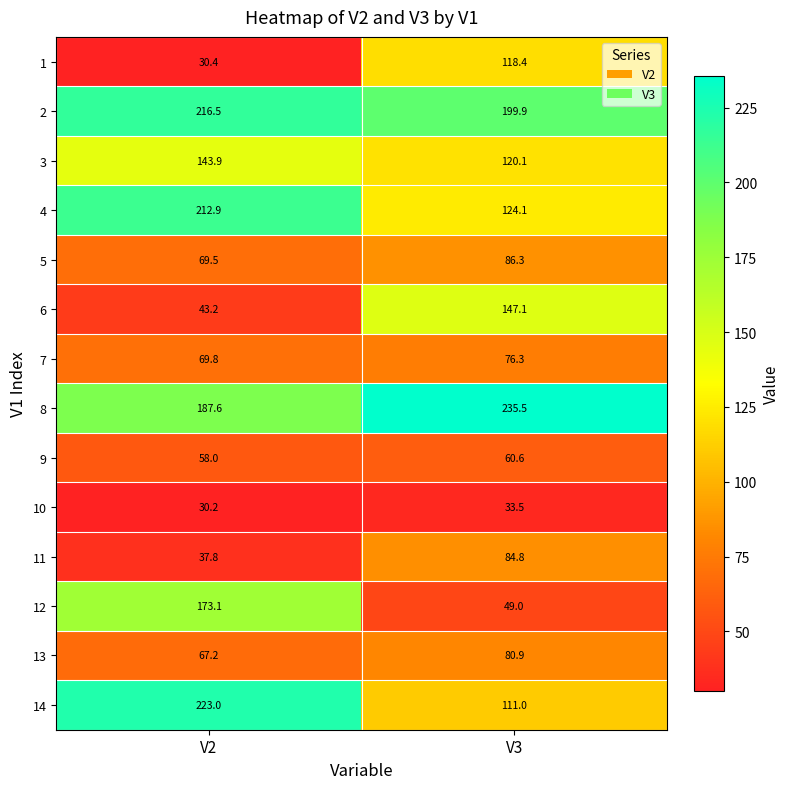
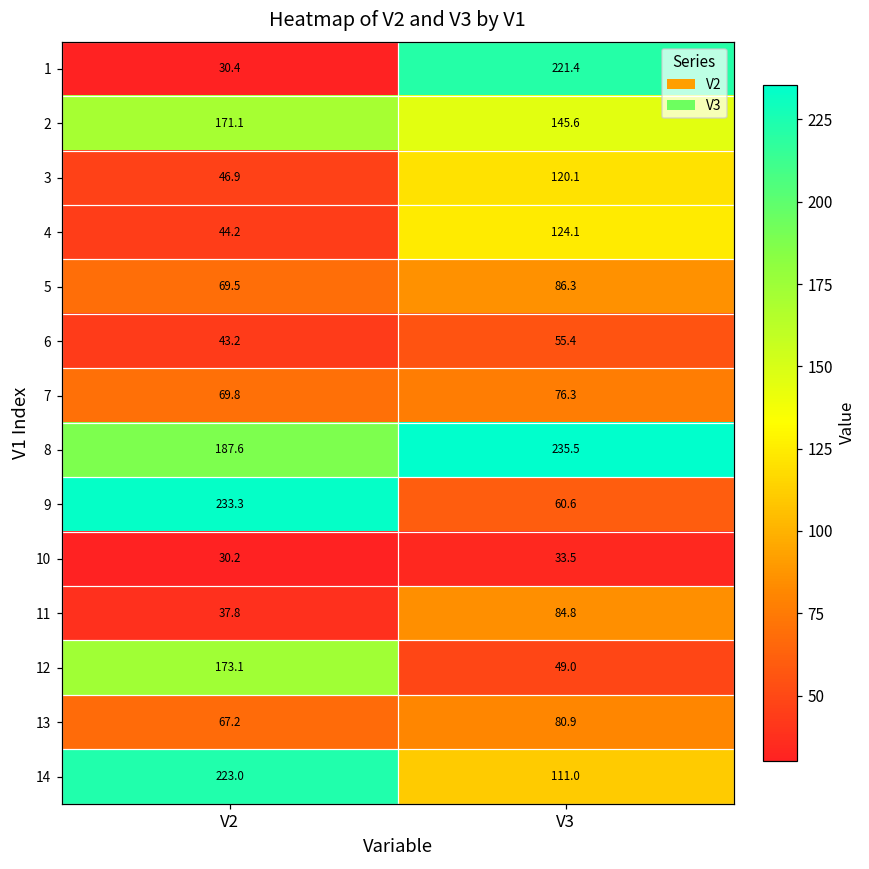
  {
    "1": {
      "V2": 30.4,
-     "V3": 118.4
+     "V3": 221.4
    },
    "2": {
-     "V2": 216.5,
-     "V3": 199.9
+     "V2": 171.1,
+     "V3": 145.6
    },
    "3": {
-     "V2": 143.9,
+     "V2": 46.9,
      "V3": 120.1
    },
    "4": {
-     "V2": 212.9,
+     "V2": 44.2,
      "V3": 124.1
    },
    "5": {
      "V2": 69.5,
      "V3": 86.3
    },
    "6": {
      "V2": 43.2,
-     "V3": 147.1
+     "V3": 55.4
    },
    "7": {
      "V2": 69.8,
      "V3": 76.3
    },
    "8": {
      "V2": 187.6,
      "V3": 235.5
    },
    "9": {
-     "V2": 58.0,
+     "V2": 233.3,
      "V3": 60.6
    },
    "10": {
      "V2": 30.2,
      "V3": 33.5
    },
    "11": {
      "V2": 37.8,
      "V3": 84.8
    },
    "12": {
      "V2": 173.1,
      "V3": 49.0
    },
    "13": {
      "V2": 67.2,
      "V3": 80.9
    },
    "14": {
      "V2": 223.0,
      "V3": 111.0
    }
  }
